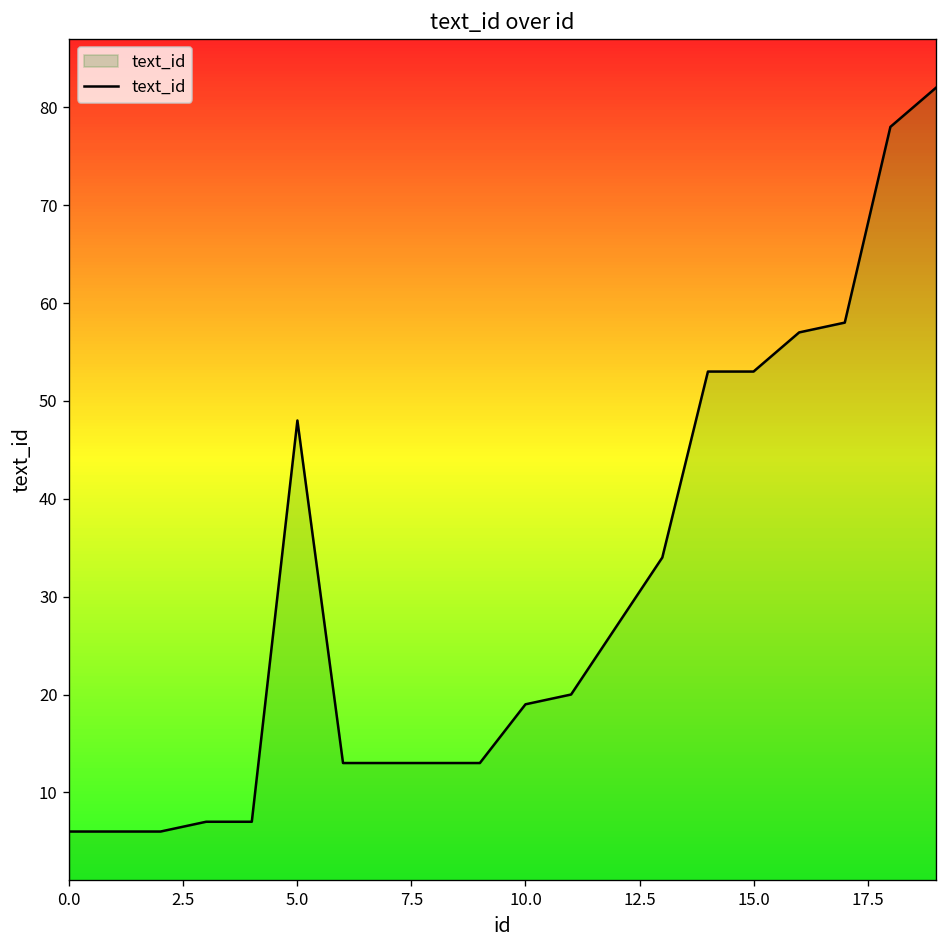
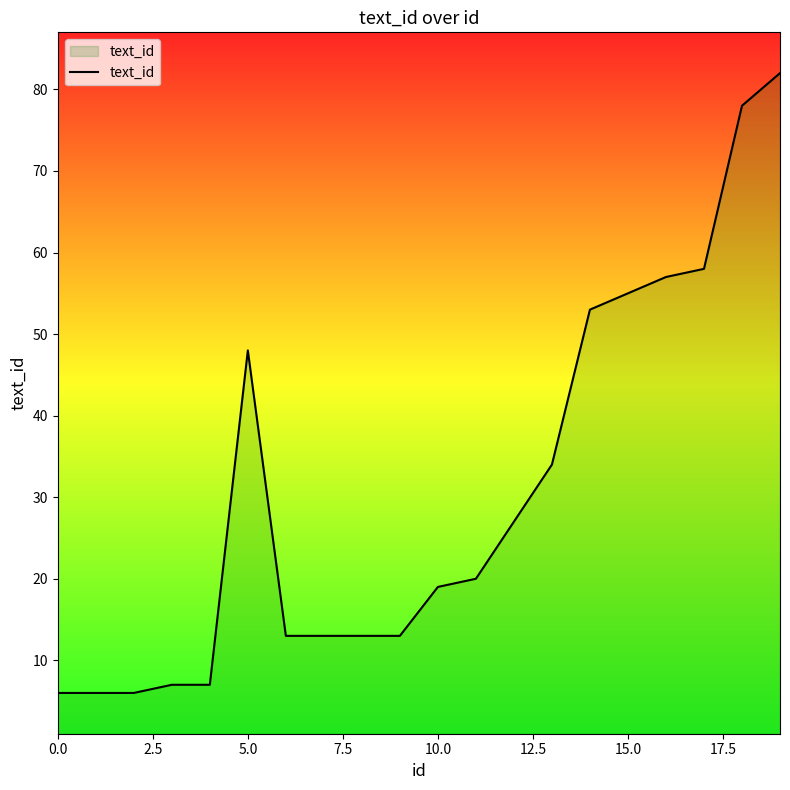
  {
    "0.0": 6,
    "5.0": 48,
    "10.0": 19,
-   "15.0": 53
+   "15.0": 55
  }
